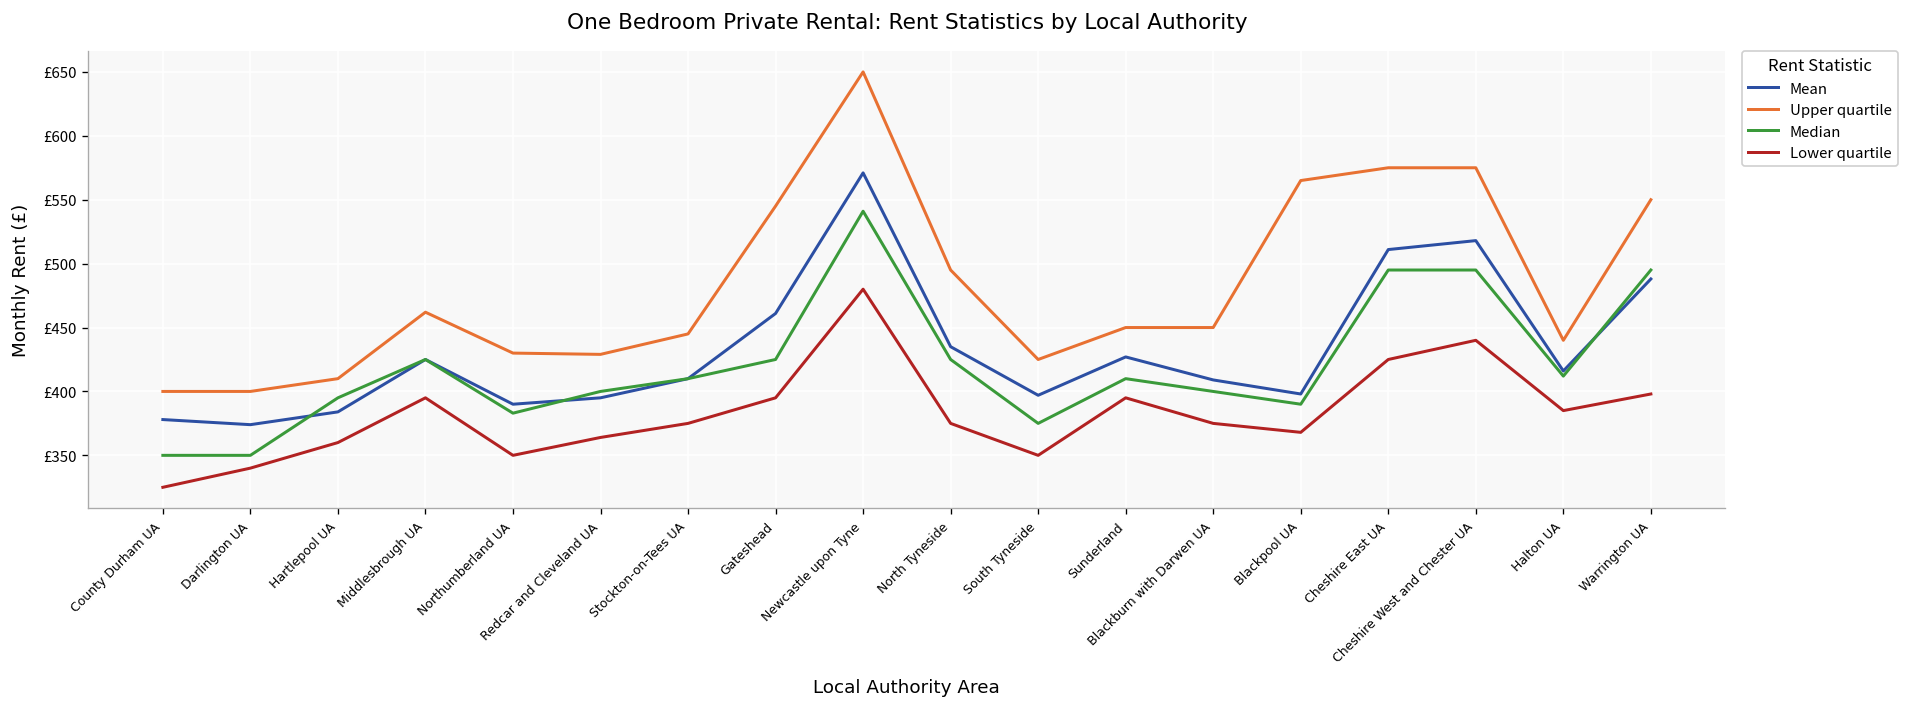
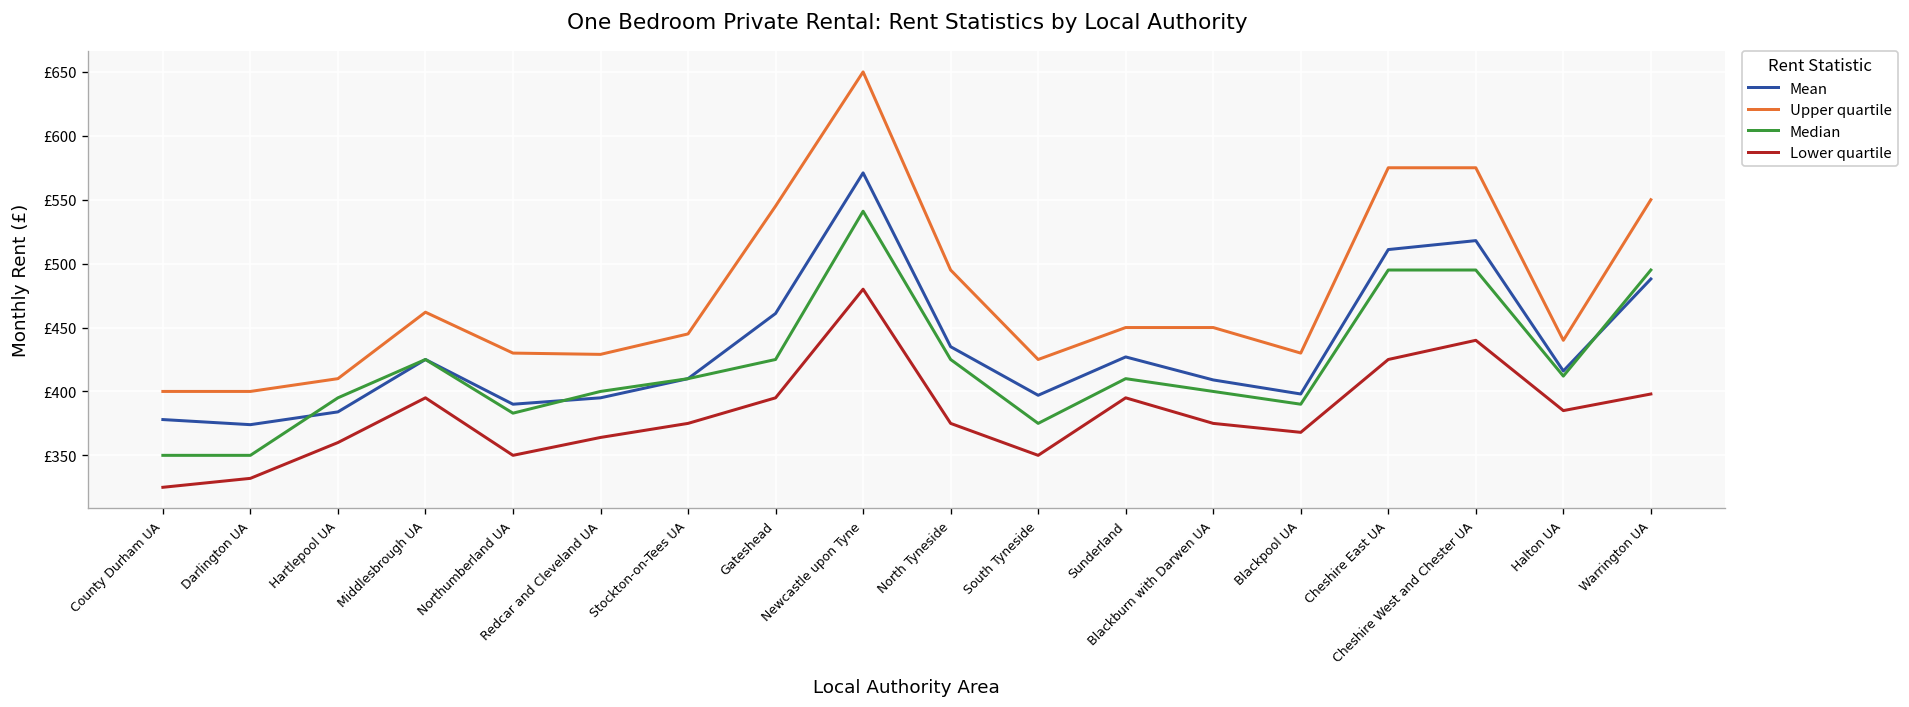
  {
    "Mean": {
      "County Durham UA": "£378",
      "Darlington UA": "£374",
      "Hartlepool UA": "£384",
      "Northumberland UA": "£390",
      "Redcar and Cleveland UA": "£395",
      "Gateshead": "£461",
      "Newcastle upon Tyne": "£571",
      "North Tyneside": "£435",
      "South Tyneside": "£397",
      "Sunderland": "£427",
      "Blackburn with Darwen UA": "£409",
      "Blackpool UA": "£398",
      "Cheshire East UA": "£511",
      "Cheshire West and Chester UA": "£518",
      "Halton UA": "£416",
      "Warrington UA": "£488"
    },
    "Upper quartile": {
      "County Durham UA": "£400",
      "Darlington UA": "£400",
      "Hartlepool UA": "£410",
      "Middlesbrough UA": "£462",
      "Northumberland UA": "£430",
      "Redcar and Cleveland UA": "£429",
      "Stockton-on-Tees UA": "£445",
      "Gateshead": "£545",
      "Newcastle upon Tyne": "£650",
      "North Tyneside": "£495",
      "South Tyneside": "£425",
      "Sunderland": "£450",
      "Blackburn with Darwen UA": "£450",
-     "Blackpool UA": "£565",
+     "Blackpool UA": "£430",
      "Cheshire East UA": "£575",
      "Cheshire West and Chester UA": "£575",
      "Halton UA": "£440",
      "Warrington UA": "£550"
    },
    "Median": {
      "County Durham UA": "£350",
      "Darlington UA": "£350",
      "Hartlepool UA": "£395",
      "Northumberland UA": "£383",
      "Redcar and Cleveland UA": "£400",
      "Gateshead": "£425",
      "Newcastle upon Tyne": "£541",
      "North Tyneside": "£425",
      "South Tyneside": "£375",
      "Sunderland": "£410",
      "Blackburn with Darwen UA": "£400",
      "Blackpool UA": "£390",
      "Cheshire East UA": "£495",
      "Cheshire West and Chester UA": "£495",
      "Halton UA": "£412",
      "Warrington UA": "£495"
    },
    "Lower quartile": {
      "County Durham UA": "£325",
-     "Darlington UA": "£340",
+     "Darlington UA": "£332",
      "Hartlepool UA": "£360",
      "Middlesbrough UA": "£395",
      "Northumberland UA": "£350",
      "Redcar and Cleveland UA": "£364",
      "Stockton-on-Tees UA": "£375",
      "Gateshead": "£395",
      "Newcastle upon Tyne": "£480",
      "North Tyneside": "£375",
      "South Tyneside": "£350",
      "Sunderland": "£395",
      "Blackburn with Darwen UA": "£375",
      "Blackpool UA": "£368",
      "Cheshire East UA": "£425",
      "Cheshire West and Chester UA": "£440",
      "Halton UA": "£385",
      "Warrington UA": "£398"
    }
  }
